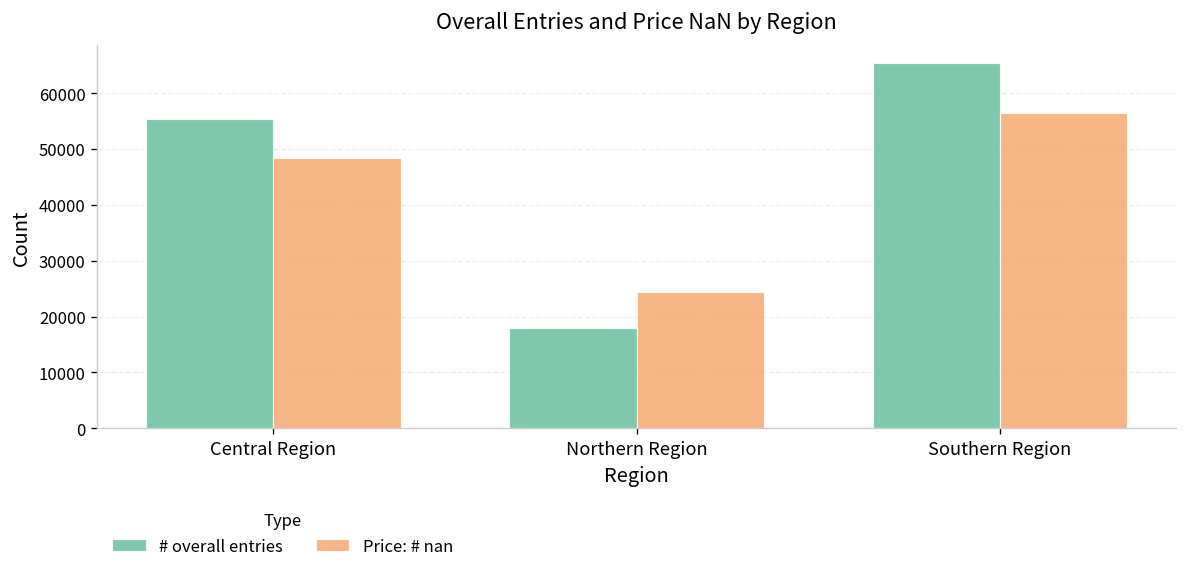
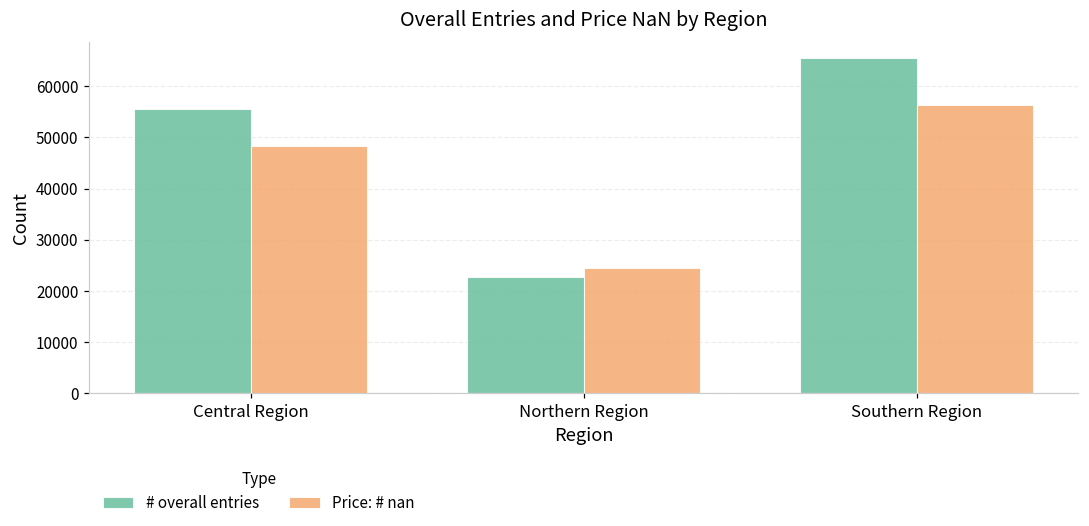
  {
    "# overall entries": {
      "Central Region": 55000,
-     "Northern Region": 18000,
+     "Northern Region": 23000,
      "Southern Region": 65000
    },
    "Price: # nan": {
      "Central Region": 48000,
      "Northern Region": 24000,
      "Southern Region": 56000
    }
  }
